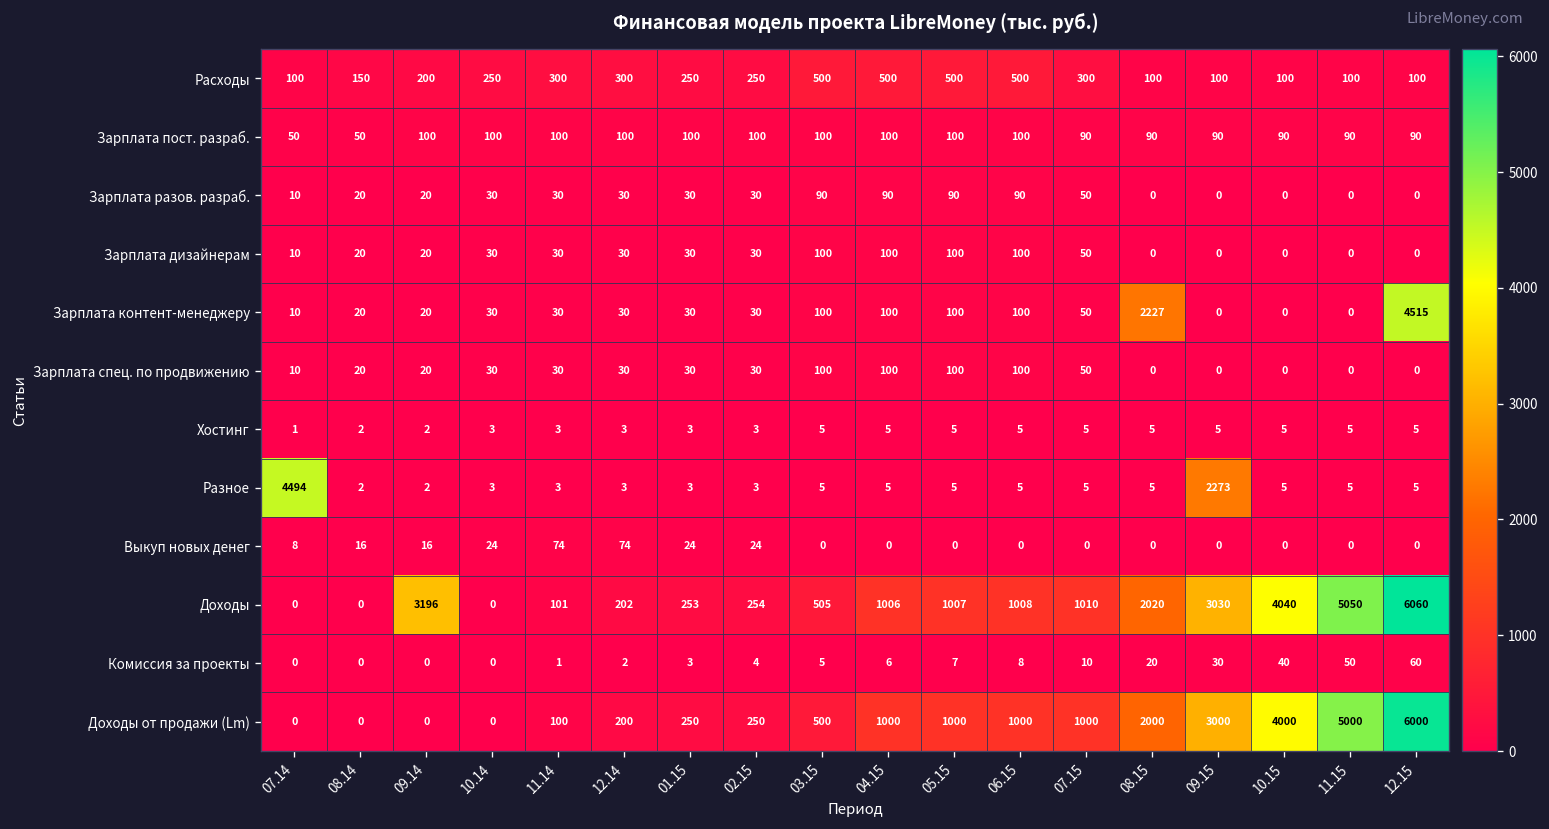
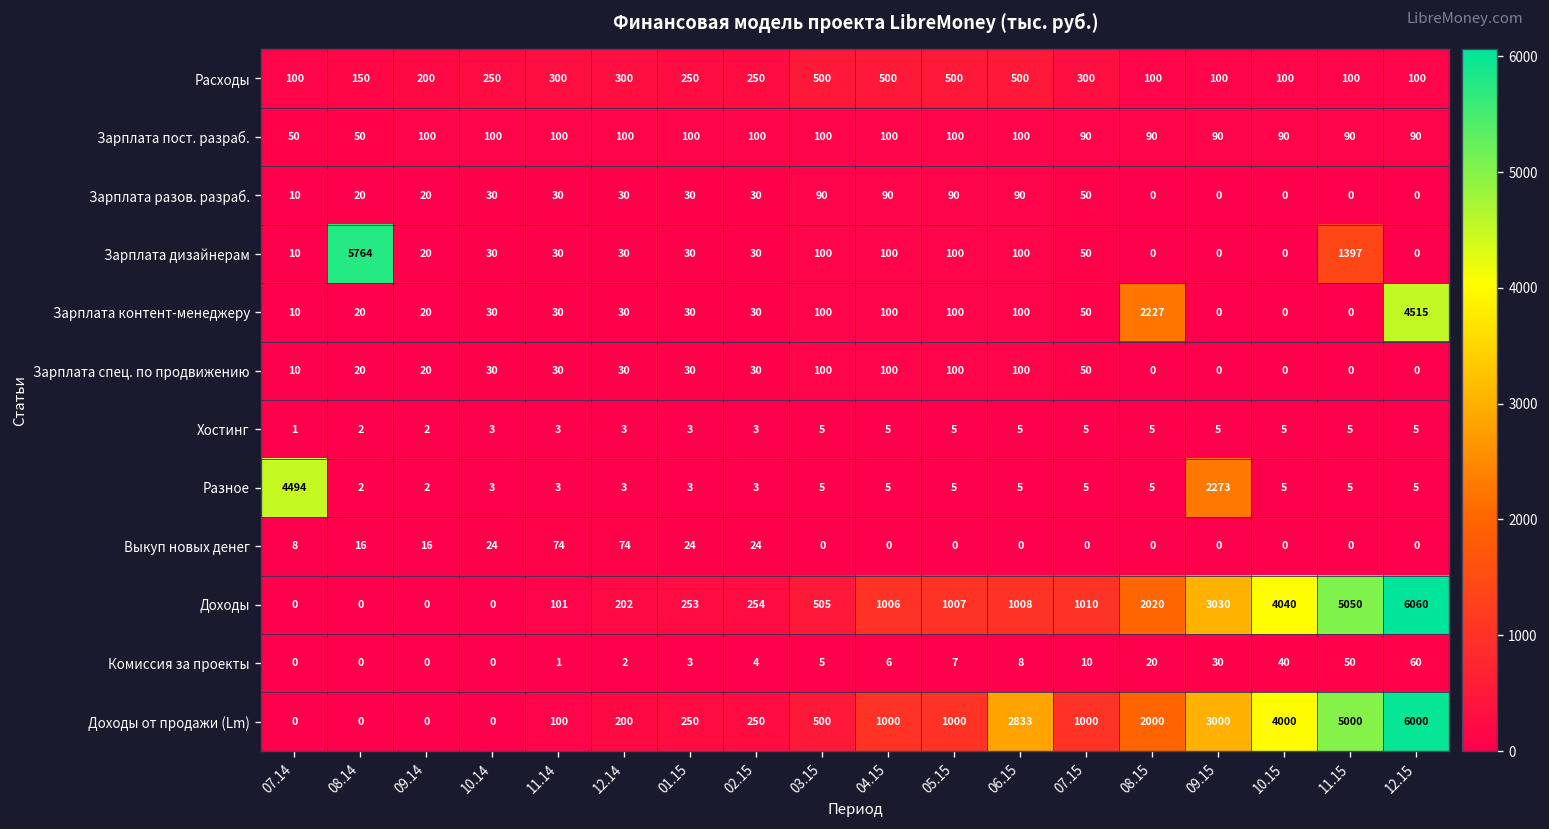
  {
    "Зарплата дизайнерам": {
      "07.14": 10,
-     "08.14": 20,
+     "08.14": 5764,
      "09.14": 20,
      "10.14": 30,
      "11.14": 30,
      "12.14": 30,
      "01.15": 30,
      "02.15": 30,
      "03.15": 100,
      "04.15": 100,
      "05.15": 100,
      "06.15": 100,
      "07.15": 50,
      "08.15": 0,
      "09.15": 0,
      "10.15": 0,
-     "11.15": 0,
+     "11.15": 1397,
      "12.15": 0
    },
    "Доходы": {
      "07.14": 0,
      "08.14": 0,
-     "09.14": 3196,
+     "09.14": 0,
      "10.14": 0,
      "11.14": 101,
      "12.14": 202,
      "01.15": 253,
      "02.15": 254,
      "03.15": 505,
      "04.15": 1006,
      "05.15": 1007,
      "06.15": 1008,
      "07.15": 1010,
      "08.15": 2020,
      "09.15": 3030,
      "10.15": 4040,
      "11.15": 5050,
      "12.15": 6060
    },
    "Доходы от продажи (Lm)": {
      "07.14": 0,
      "08.14": 0,
      "09.14": 0,
      "10.14": 0,
      "11.14": 100,
      "12.14": 200,
      "01.15": 250,
      "02.15": 250,
      "03.15": 500,
      "04.15": 1000,
      "05.15": 1000,
-     "06.15": 1000,
+     "06.15": 2833,
      "07.15": 1000,
      "08.15": 2000,
      "09.15": 3000,
      "10.15": 4000,
      "11.15": 5000,
      "12.15": 6000
    }
  }
